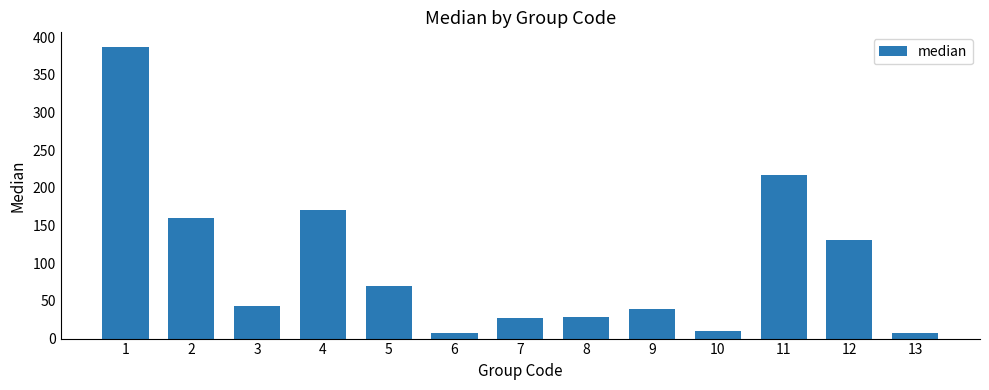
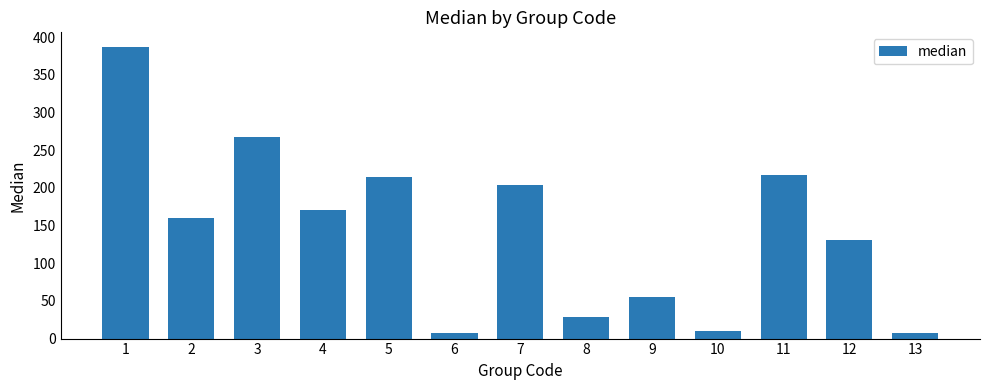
  {
    "1": 390,
    "2": 160,
-   "3": 40,
+   "3": 270,
    "4": 170,
-   "5": 70,
+   "5": 210,
    "6": 10,
-   "7": 30,
+   "7": 200,
    "8": 30,
-   "9": 40,
+   "9": 50,
    "10": 10,
    "11": 220,
    "12": 130,
    "13": 10
  }
